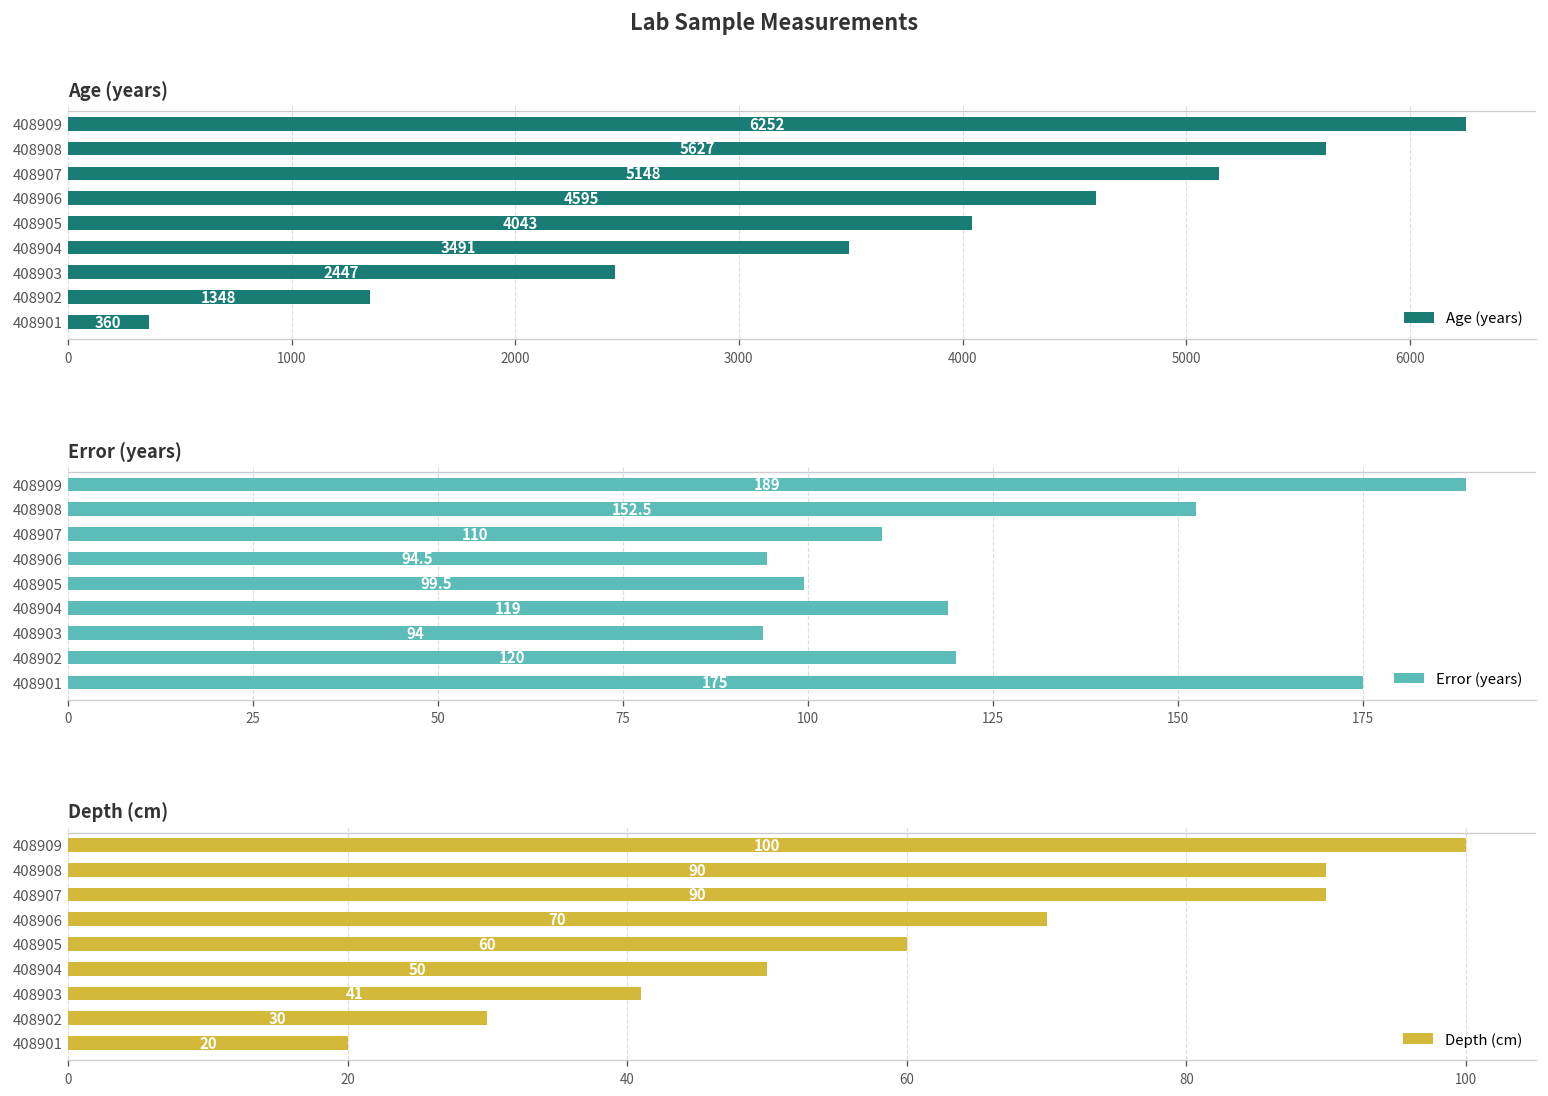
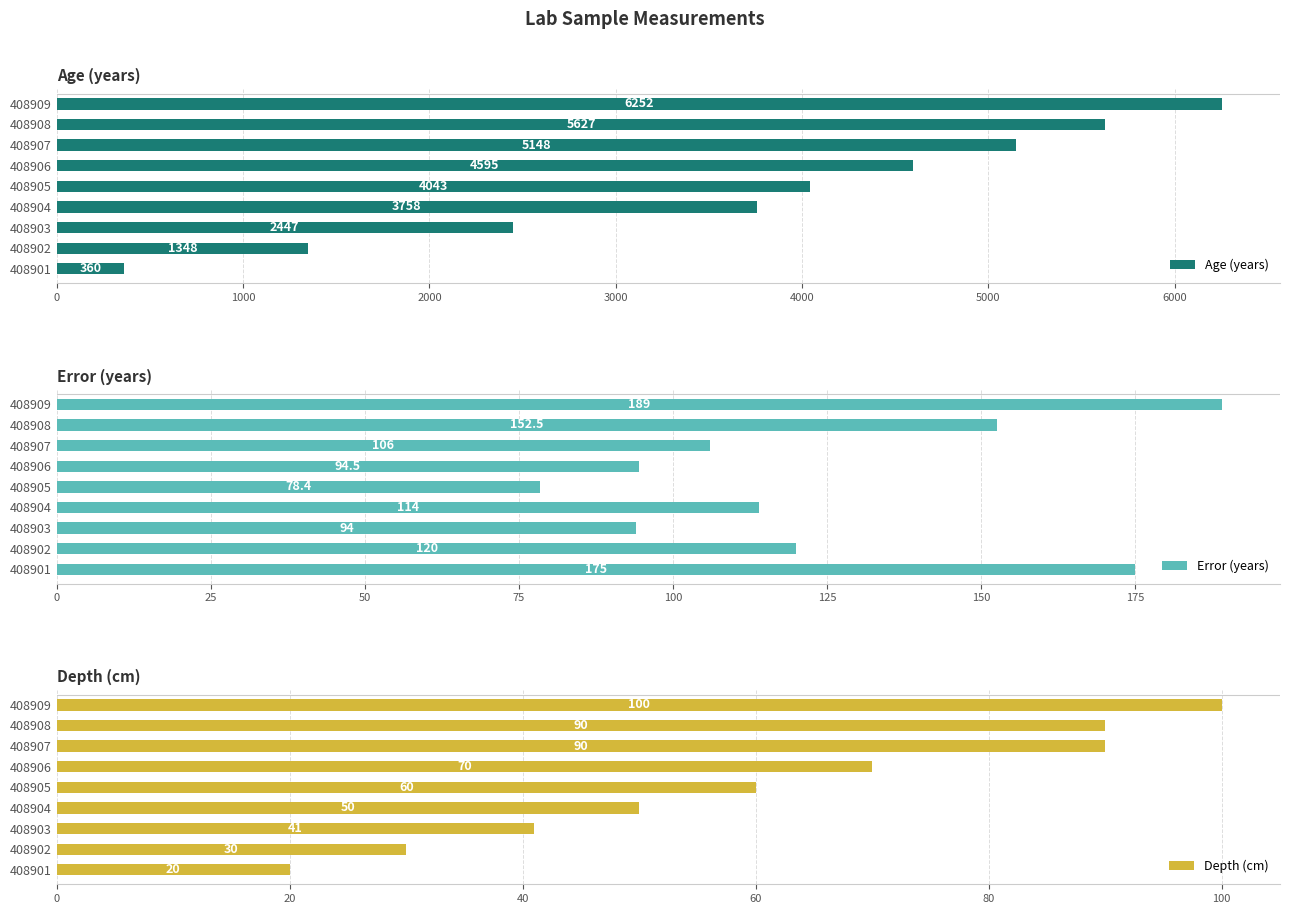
  {
    "Age (years)": {
      "408909": 6252,
      "408908": 5627,
      "408907": 5148,
      "408906": 4595,
      "408905": 4043,
-     "408904": 3491,
+     "408904": 3758,
      "408903": 2447,
      "408902": 1348,
      "408901": 360
    },
    "Error (years)": {
      "408909": 189,
      "408908": 152.5,
-     "408907": 110,
+     "408907": 106,
      "408906": 94.5,
-     "408905": 99.5,
-     "408904": 119,
+     "408905": 78.4,
+     "408904": 114,
      "408903": 94,
      "408902": 120,
      "408901": 175
    },
    "Depth (cm)": {
      "408909": 100,
      "408908": 90,
      "408907": 90,
      "408906": 70,
      "408905": 60,
      "408904": 50,
      "408903": 41,
      "408902": 30,
      "408901": 20
    }
  }
